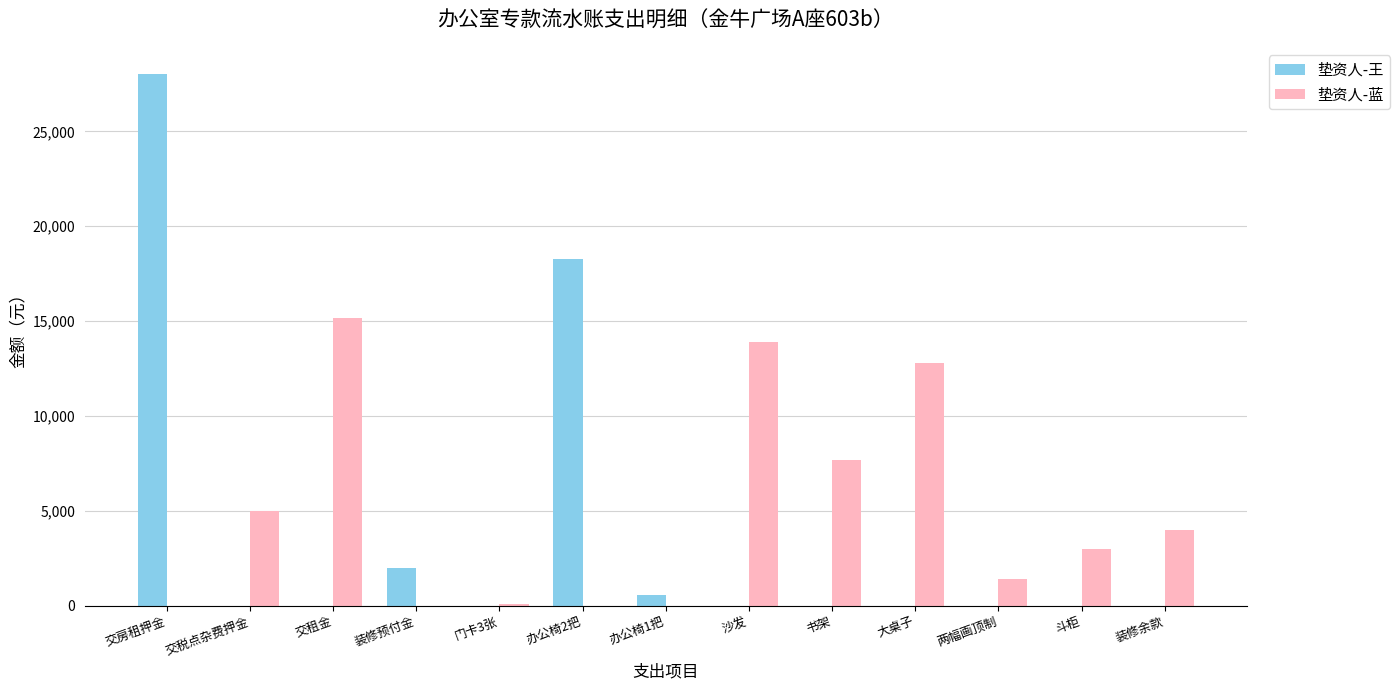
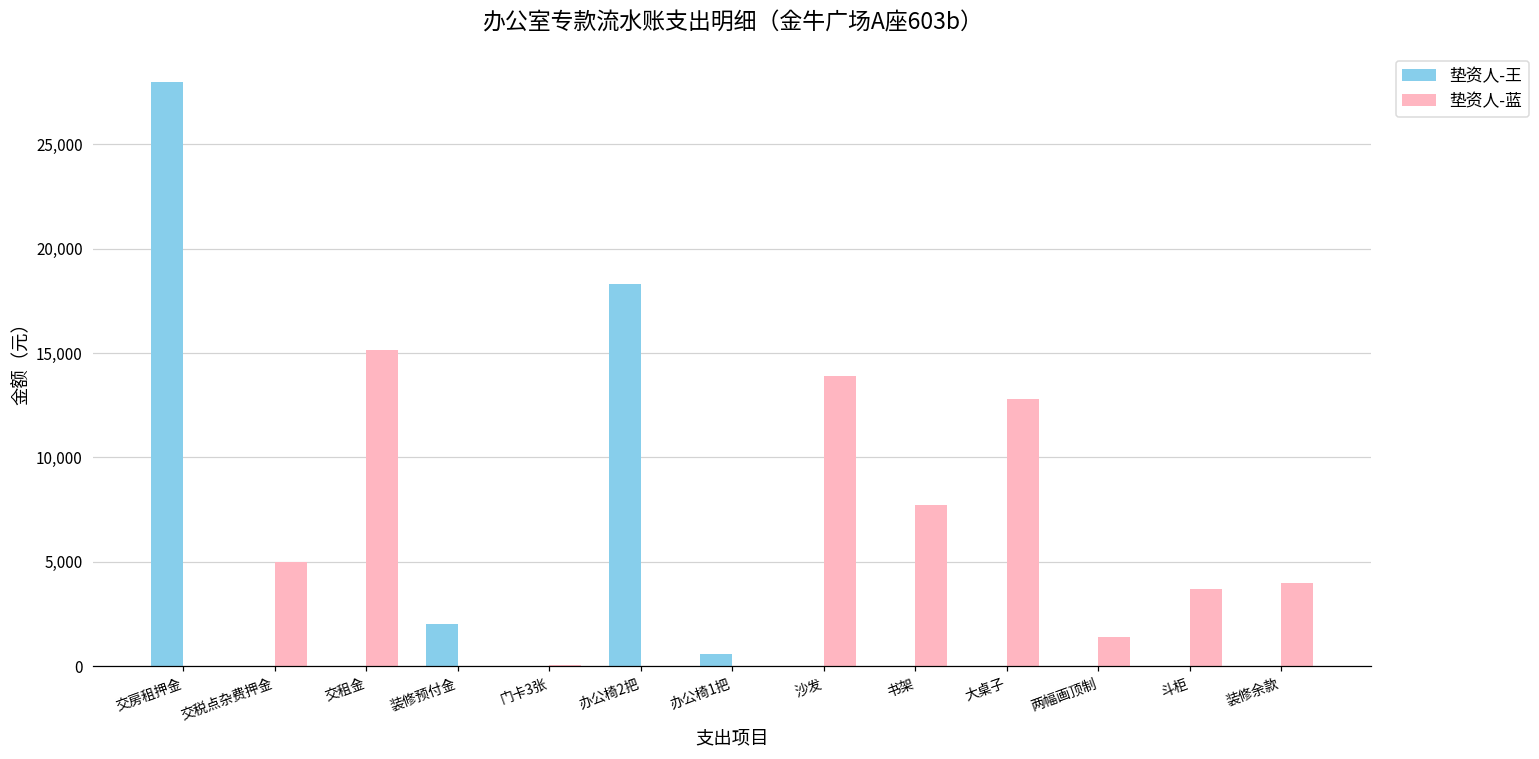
  {
    "垫资人-王": {
      "交房租押金": "28,000",
      "交税点杂费押金": "0",
      "交租金": "0",
      "装修预付金": "2,000",
      "门卡3张": "0",
      "办公椅2把": "18,300",
      "办公椅1把": "600",
      "沙发": "0",
      "书架": "0",
      "大桌子": "0",
      "两幅画顶制": "0",
      "斗柜": "0",
      "装修余款": "0"
    },
    "垫资人-蓝": {
      "交房租押金": "0",
      "交税点杂费押金": "5,000",
      "交租金": "15,200",
      "装修预付金": "0",
      "办公椅2把": "0",
      "办公椅1把": "0",
      "沙发": "13,900",
      "书架": "7,700",
      "大桌子": "12,800",
      "两幅画顶制": "1,400",
-     "斗柜": "3,000",
+     "斗柜": "3,700",
      "装修余款": "4,000"
    }
  }
